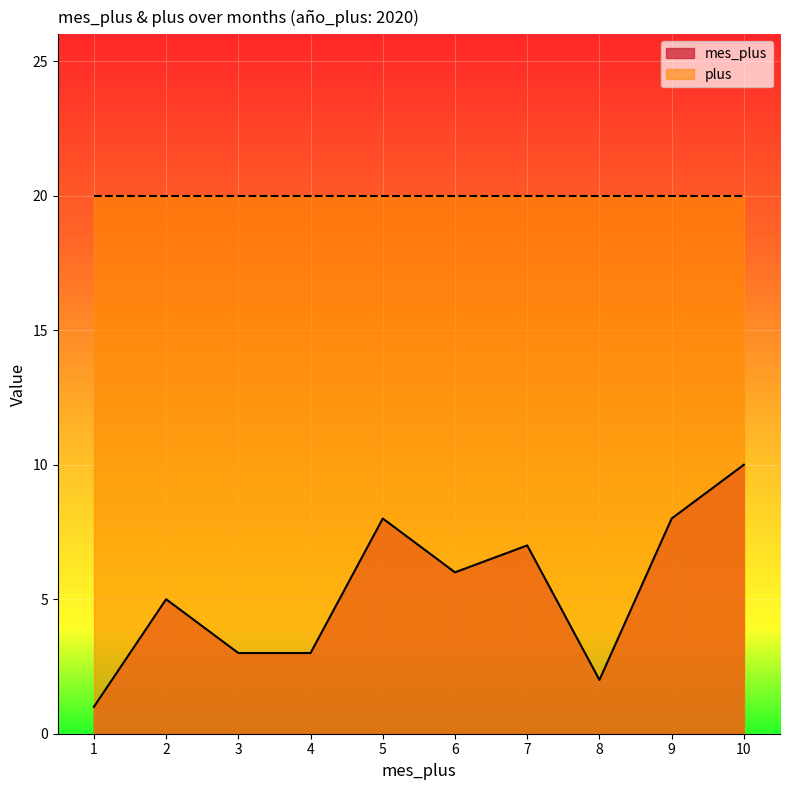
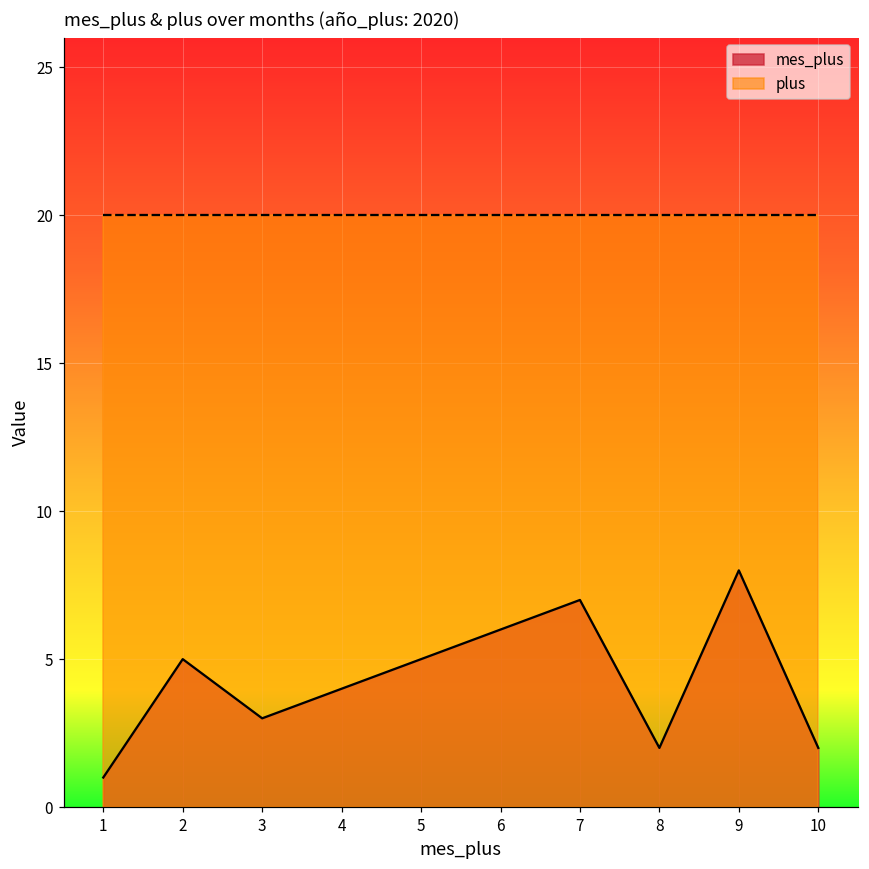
  {
    "mes_plus": {
      "1": 1,
      "2": 5,
      "3": 3,
-     "4": 3,
-     "5": 8,
+     "4": 4,
+     "5": 5,
      "6": 6,
      "7": 7,
      "8": 2,
      "9": 8,
-     "10": 10
+     "10": 2
    },
    "plus": {
      "1": 20,
      "2": 20,
      "3": 20,
      "4": 20,
      "5": 20,
      "6": 20,
      "7": 20,
      "8": 20,
      "9": 20,
      "10": 20
    }
  }
